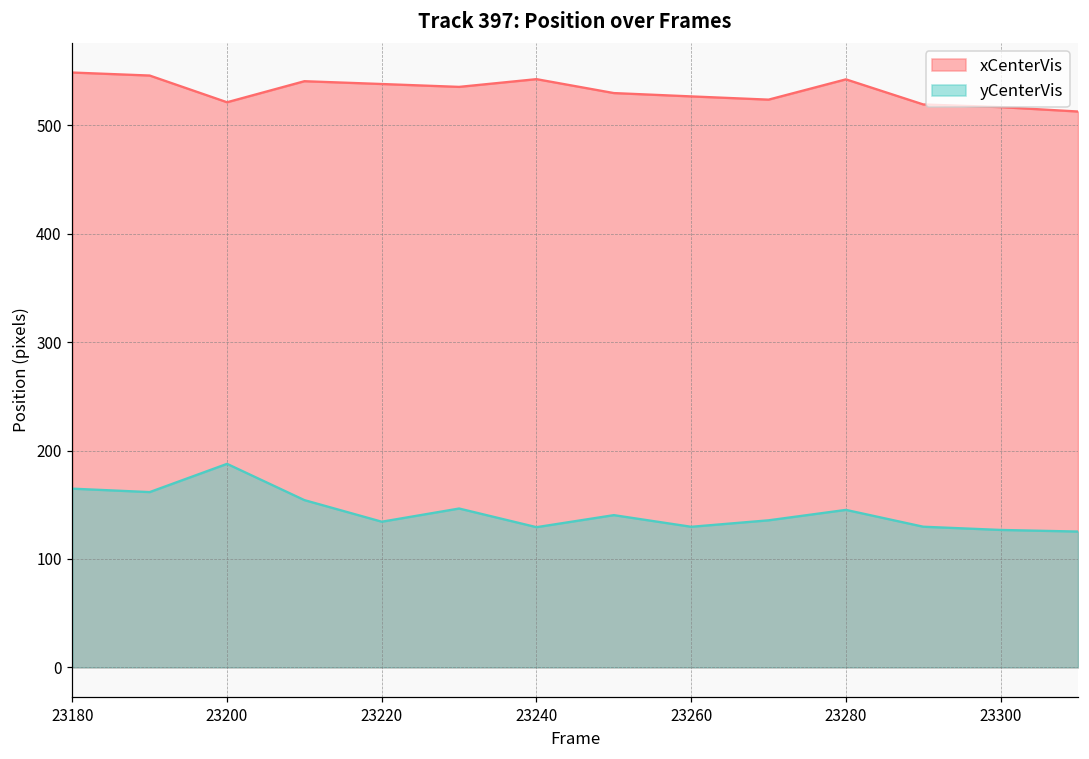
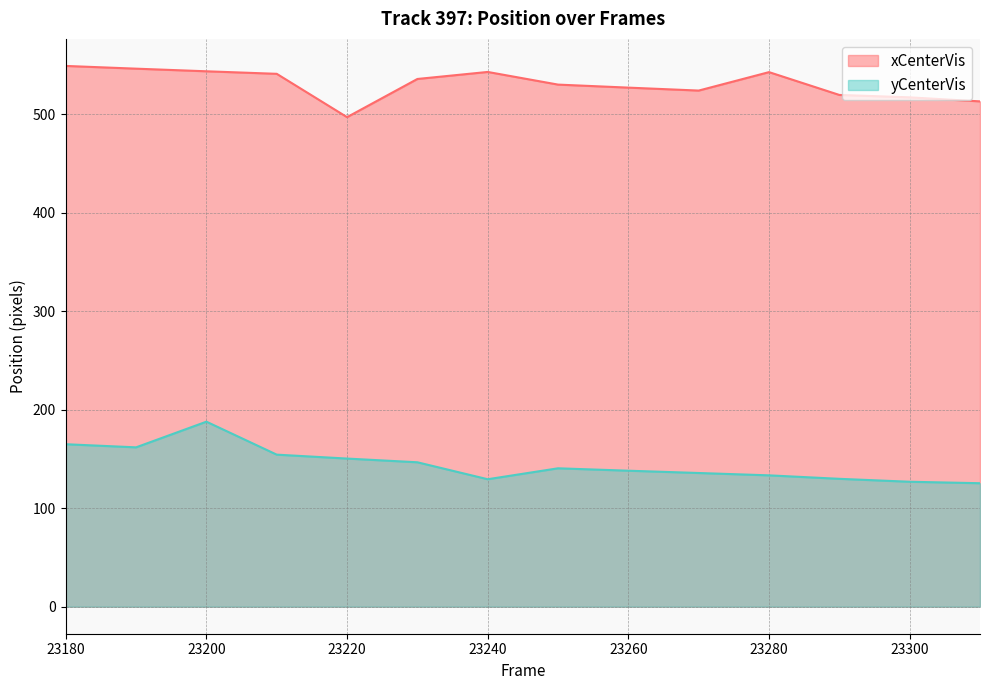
  {
    "xCenterVis": {
      "23180": 550,
-     "23200": 520,
-     "23220": 540,
+     "23200": 540,
+     "23220": 500,
      "23240": 540,
      "23260": 530,
      "23280": 540
    },
    "yCenterVis": {
      "23180": 160,
      "23200": 190,
-     "23220": 130,
+     "23220": 150,
      "23240": 130,
-     "23260": 130,
-     "23280": 150,
+     "23260": 140,
+     "23280": 130,
      "23300": 130
    }
  }
